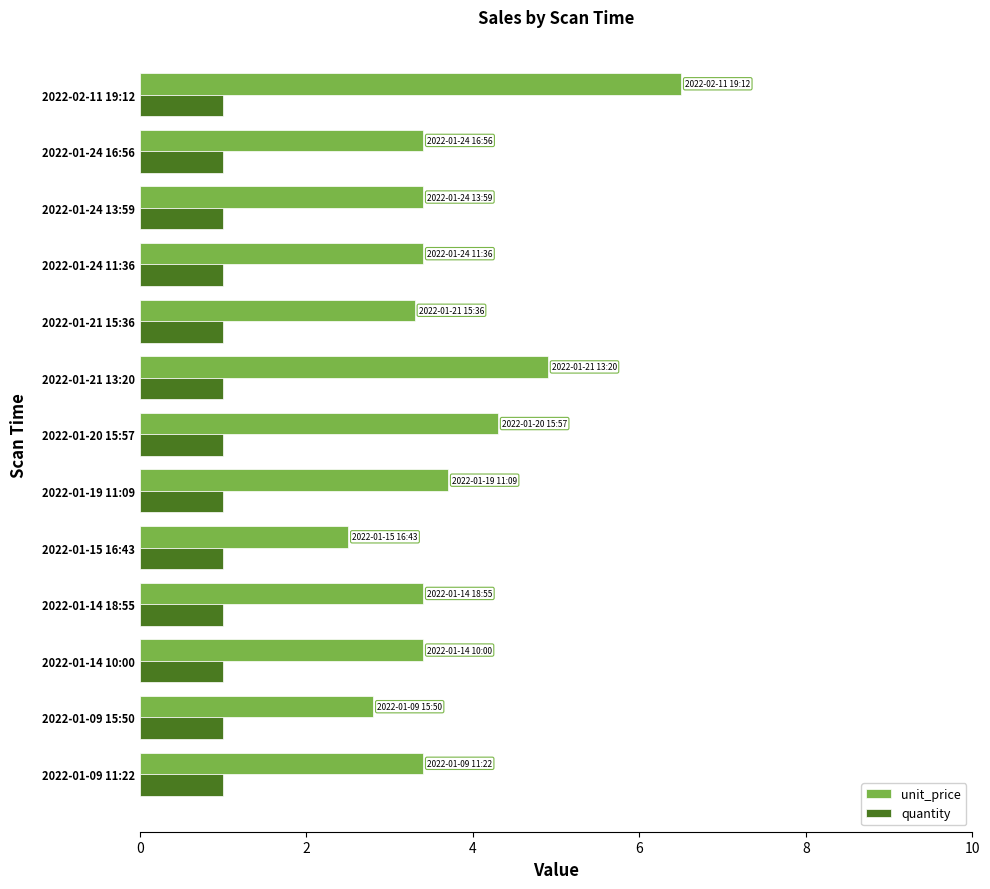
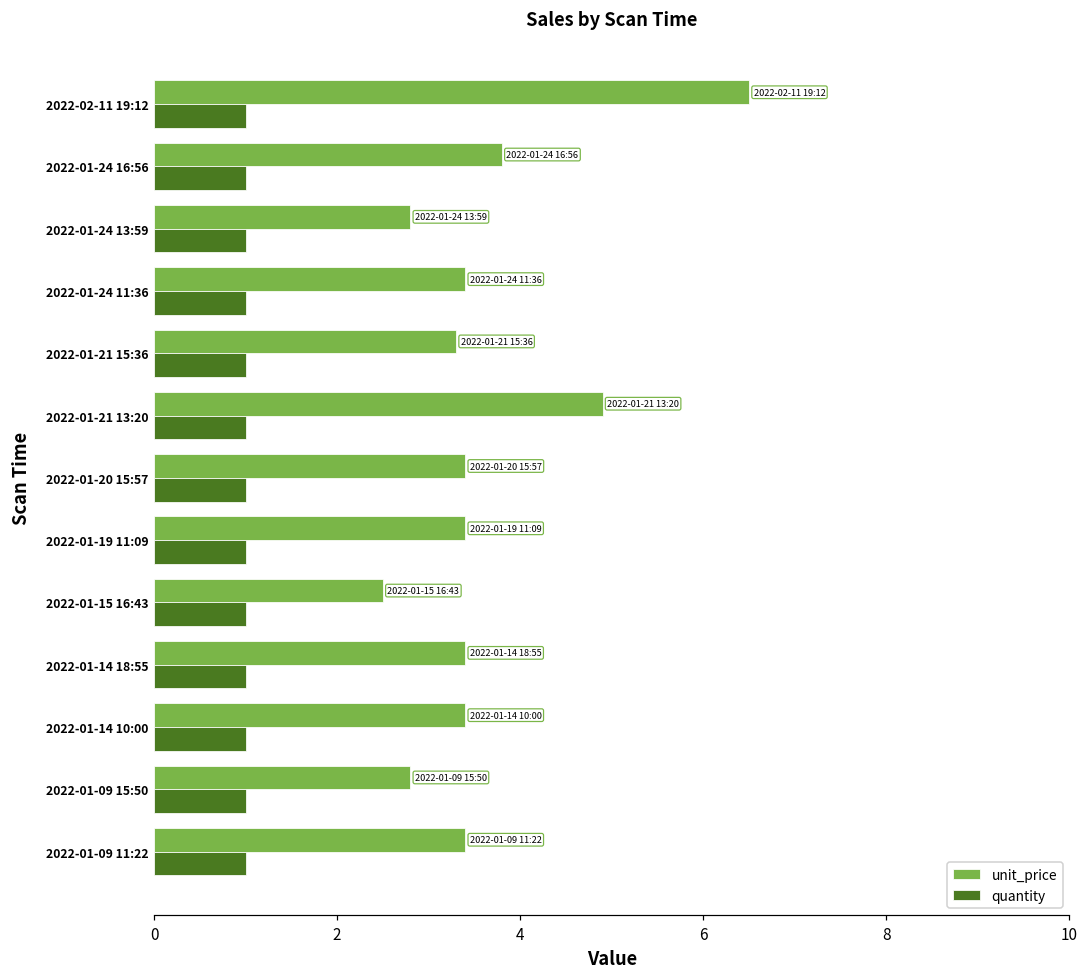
  {
    "unit_price": {
-     "2022-01-24 16:56": 3.4,
-     "2022-01-24 13:59": 3.4,
-     "2022-01-20 15:57": 4.3,
-     "2022-01-19 11:09": 3.7
+     "2022-01-24 16:56": 3.8,
+     "2022-01-24 13:59": 2.8,
+     "2022-01-20 15:57": 3.4,
+     "2022-01-19 11:09": 3.4
    },
    "quantity": {
      "2022-02-11 19:12": 1.0,
      "2022-01-24 16:56": 1.0,
      "2022-01-24 13:59": 1.0,
      "2022-01-24 11:36": 1.0,
      "2022-01-21 15:36": 1.0,
      "2022-01-21 13:20": 1.0,
      "2022-01-20 15:57": 1.0,
      "2022-01-19 11:09": 1.0,
      "2022-01-15 16:43": 1.0,
      "2022-01-14 18:55": 1.0,
      "2022-01-14 10:00": 1.0,
      "2022-01-09 15:50": 1.0,
      "2022-01-09 11:22": 1.0
    }
  }
